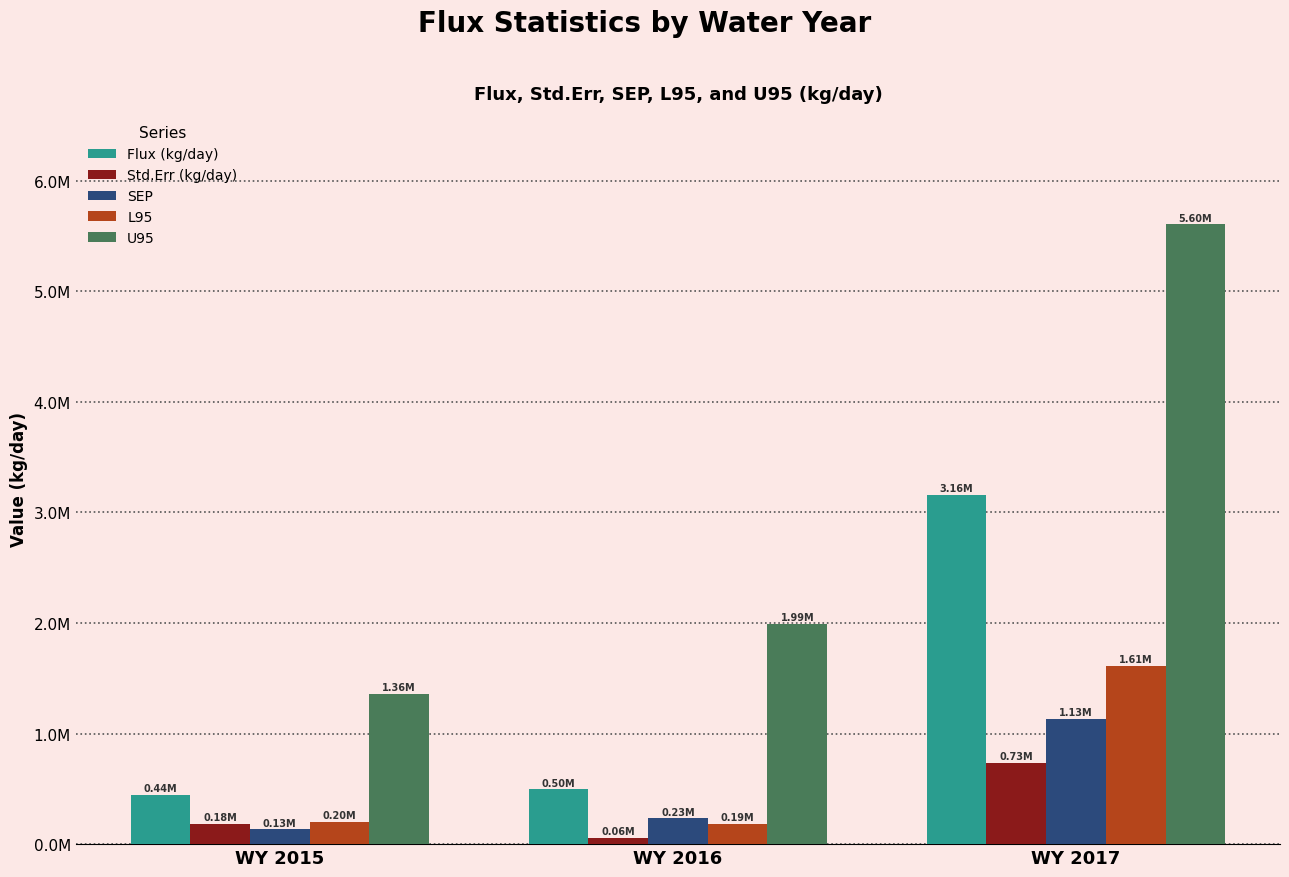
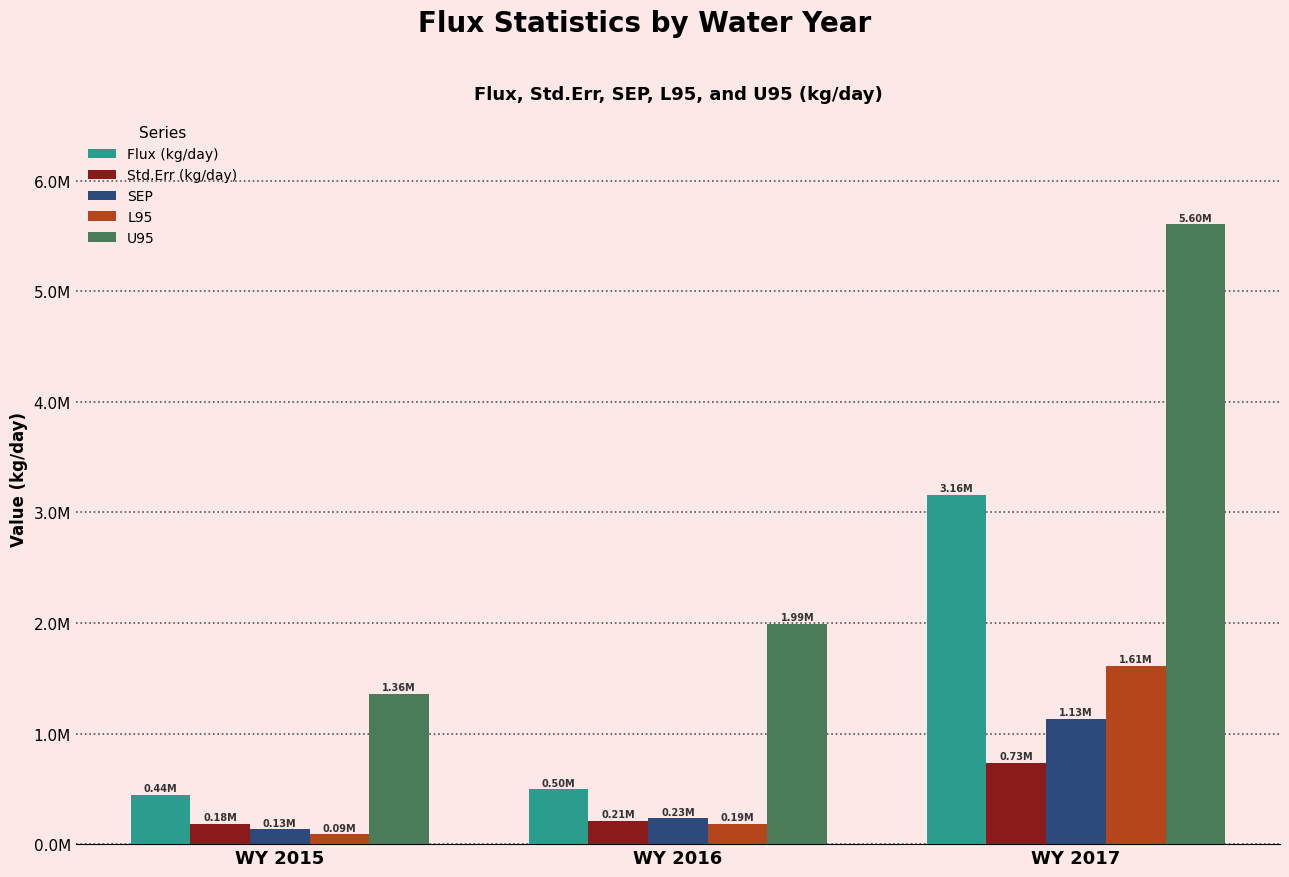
  {
    "Flux (kg/day)": {
      "WY 2015": "0.44M",
      "WY 2016": "0.50M",
      "WY 2017": "3.16M"
    },
    "Std.Err (kg/day)": {
      "WY 2015": "0.18M",
-     "WY 2016": "0.06M",
+     "WY 2016": "0.21M",
      "WY 2017": "0.73M"
    },
    "SEP": {
      "WY 2015": "0.13M",
      "WY 2016": "0.23M",
      "WY 2017": "1.13M"
    },
    "L95": {
-     "WY 2015": "0.20M",
+     "WY 2015": "0.09M",
      "WY 2016": "0.19M",
      "WY 2017": "1.61M"
    },
    "U95": {
      "WY 2015": "1.36M",
      "WY 2016": "1.99M",
      "WY 2017": "5.60M"
    }
  }
